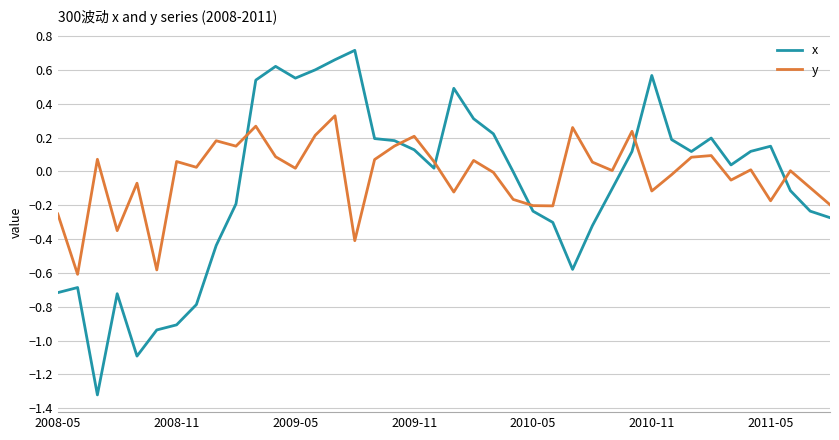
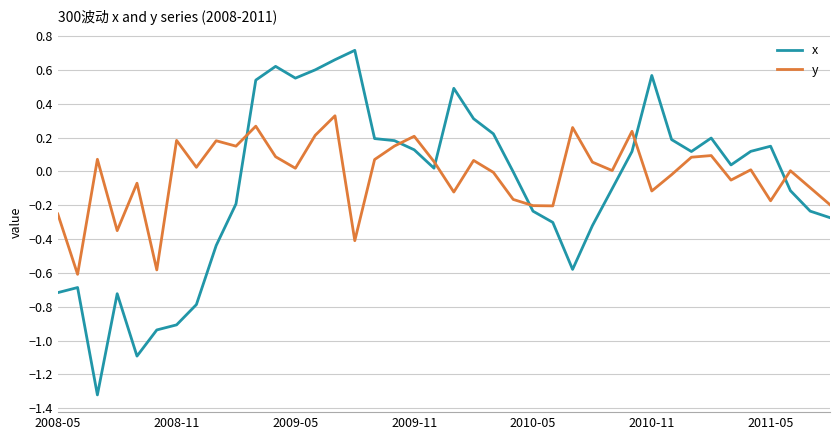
  {
    "x": {
      "2008-05": -0.72,
      "2008-11": -0.91,
      "2009-05": 0.55,
      "2009-11": 0.13,
      "2010-05": -0.23,
      "2010-11": 0.57,
      "2011-05": 0.15
    },
    "y": {
      "2008-05": -0.25,
-     "2008-11": 0.06,
+     "2008-11": 0.18,
      "2009-05": 0.02,
      "2009-11": 0.21,
      "2010-05": -0.20,
      "2010-11": -0.12,
      "2011-05": -0.17
    }
  }
